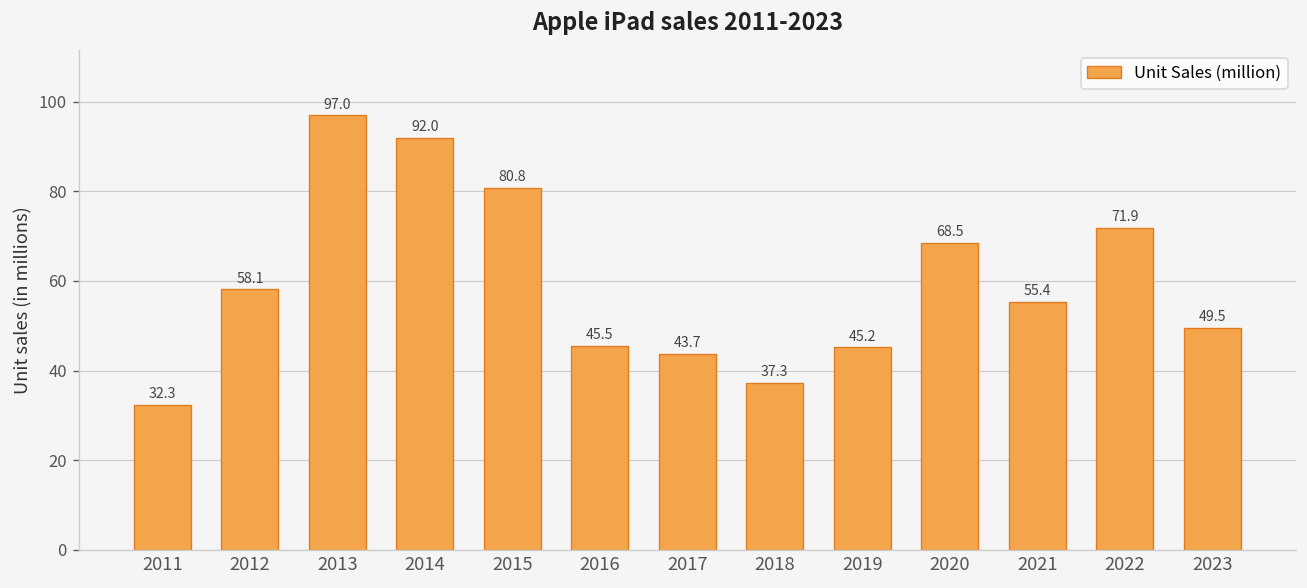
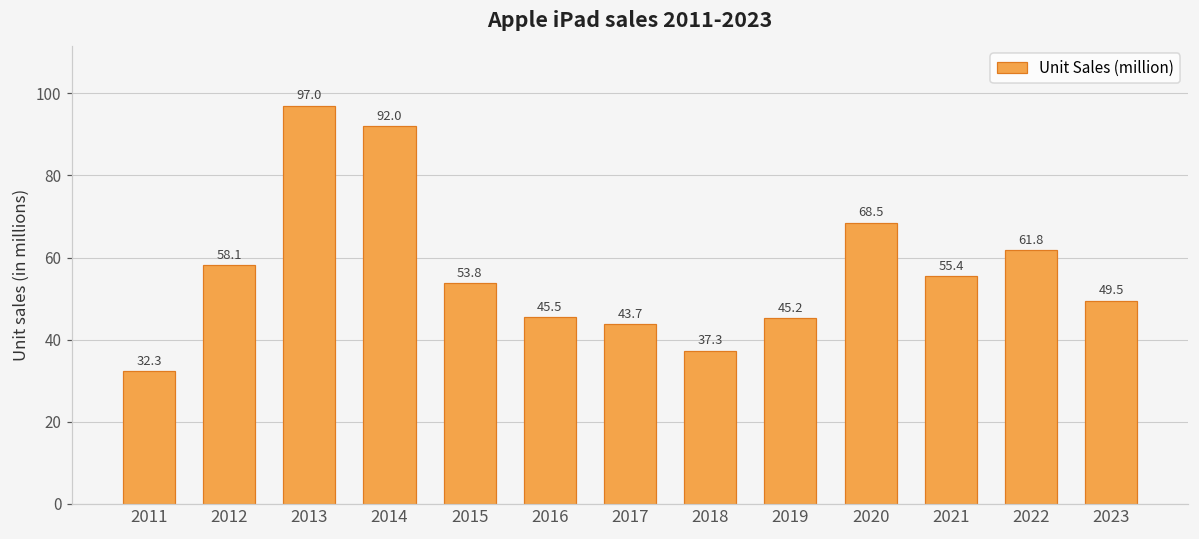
  {
    "2011": 32.3,
    "2012": 58.1,
    "2013": 97.0,
    "2014": 92.0,
-   "2015": 80.8,
+   "2015": 53.8,
    "2016": 45.5,
    "2017": 43.7,
    "2018": 37.3,
    "2019": 45.2,
    "2020": 68.5,
    "2021": 55.4,
-   "2022": 71.9,
+   "2022": 61.8,
    "2023": 49.5
  }
